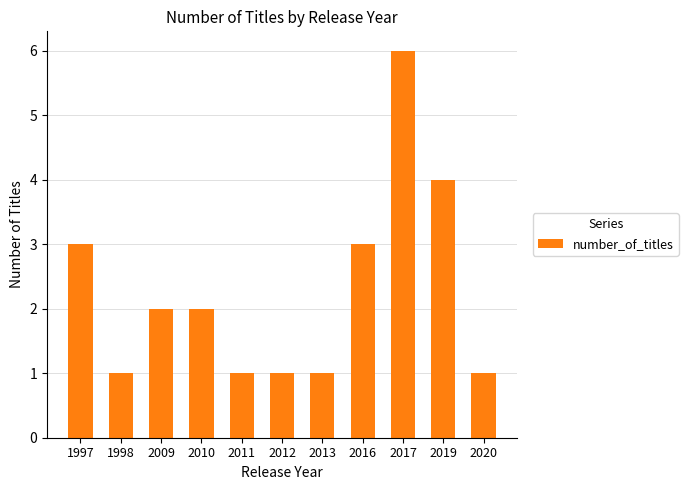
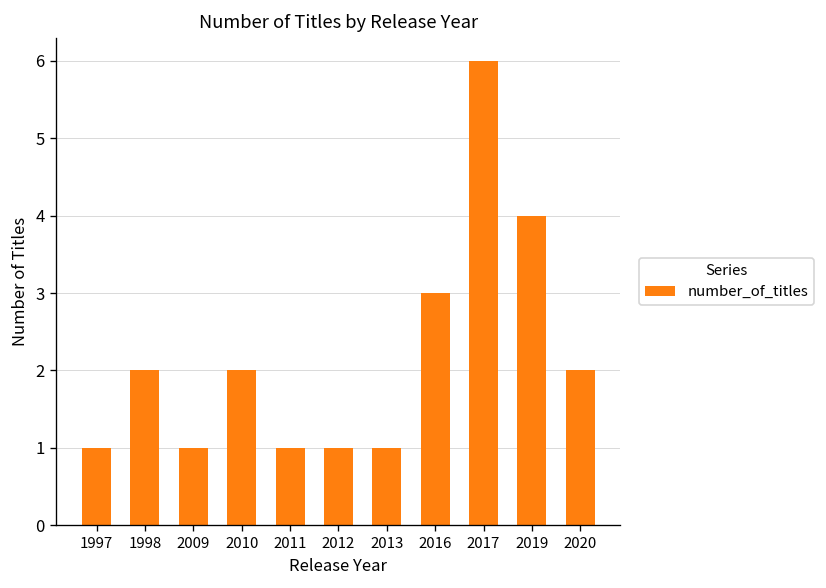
  {
-   "1997": 3,
-   "1998": 1,
-   "2009": 2,
+   "1997": 1,
+   "1998": 2,
+   "2009": 1,
    "2010": 2,
    "2011": 1,
    "2012": 1,
    "2013": 1,
    "2016": 3,
    "2017": 6,
    "2019": 4,
-   "2020": 1
+   "2020": 2
  }
